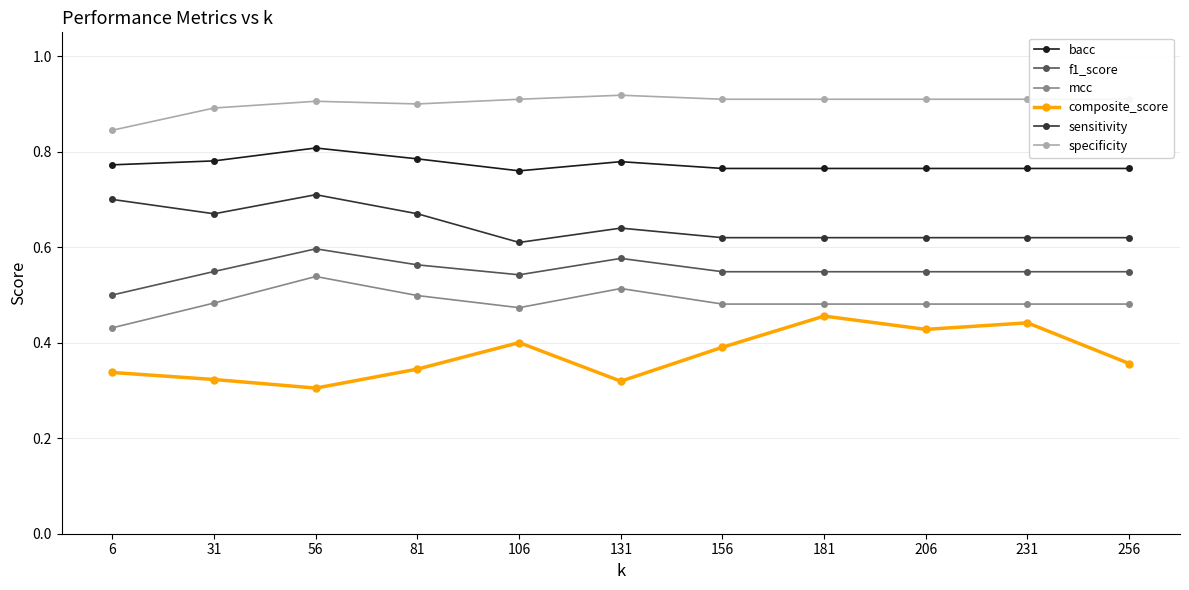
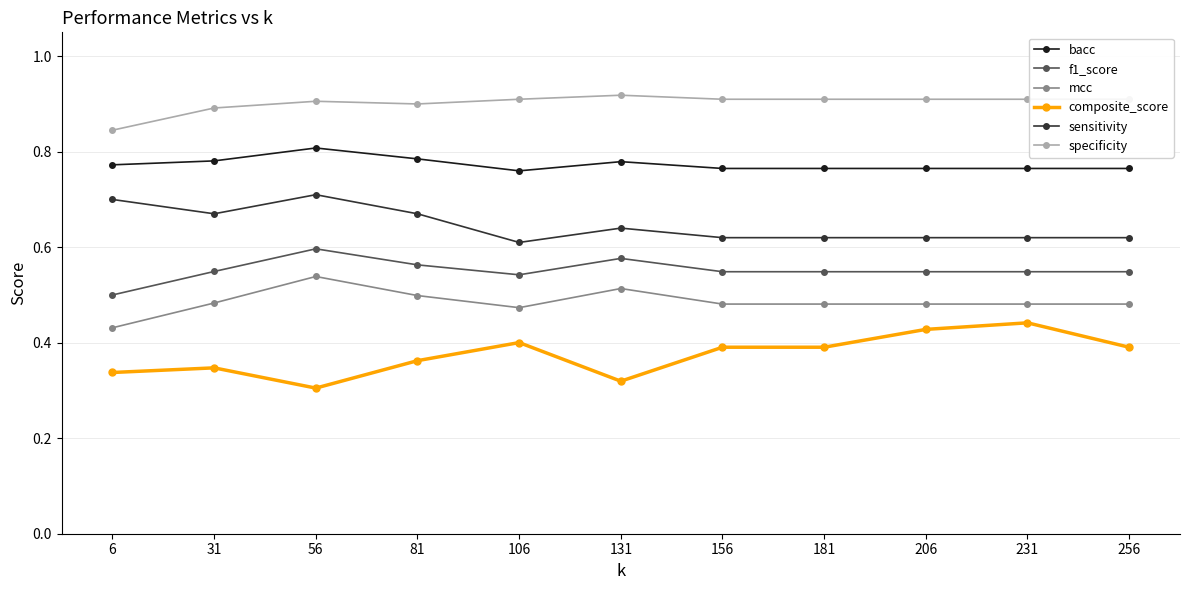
  {
    "composite_score": {
      "6": 0.34,
-     "31": 0.32,
+     "31": 0.35,
      "56": 0.30,
-     "81": 0.34,
+     "81": 0.36,
      "106": 0.40,
      "131": 0.32,
      "156": 0.39,
-     "181": 0.46,
+     "181": 0.39,
      "206": 0.43,
      "231": 0.44,
-     "256": 0.36
+     "256": 0.39
    }
  }
